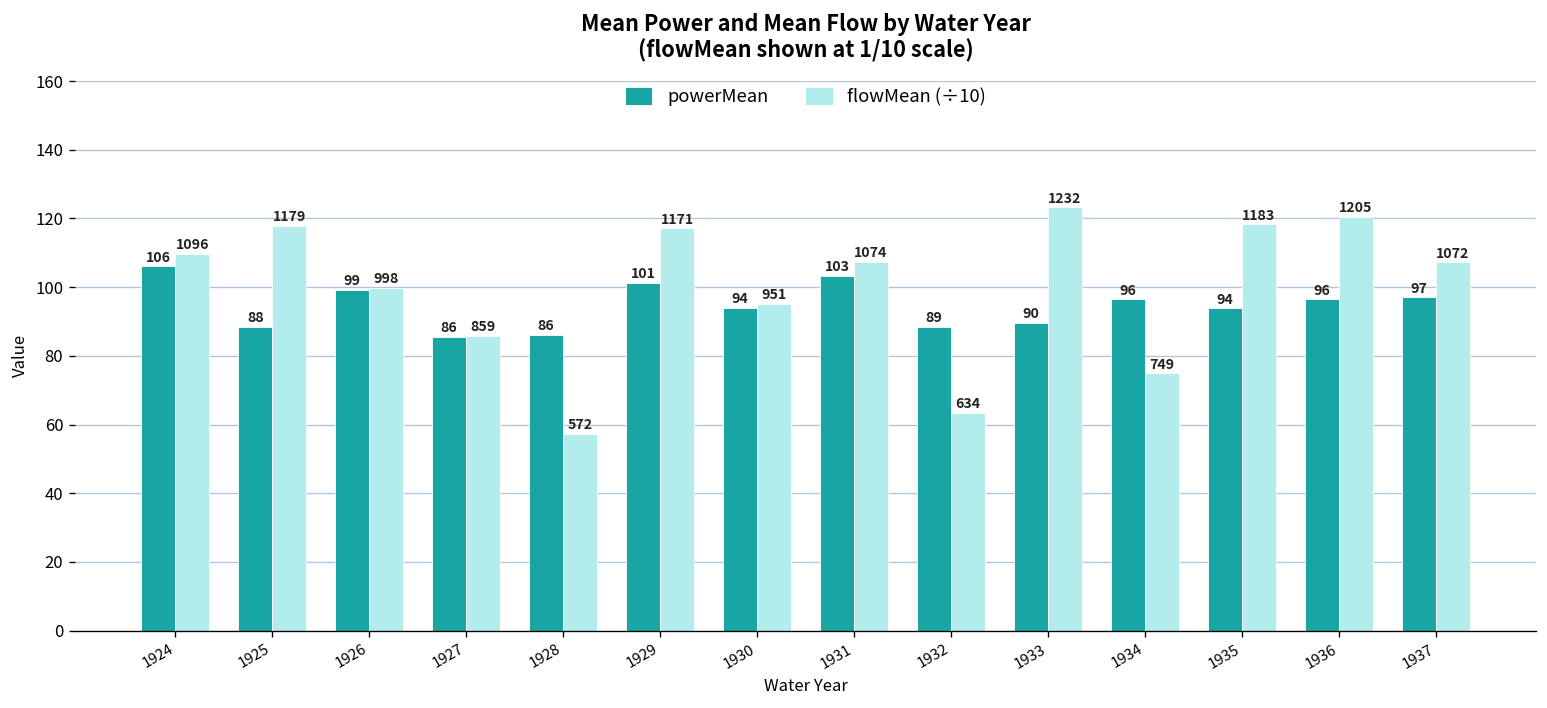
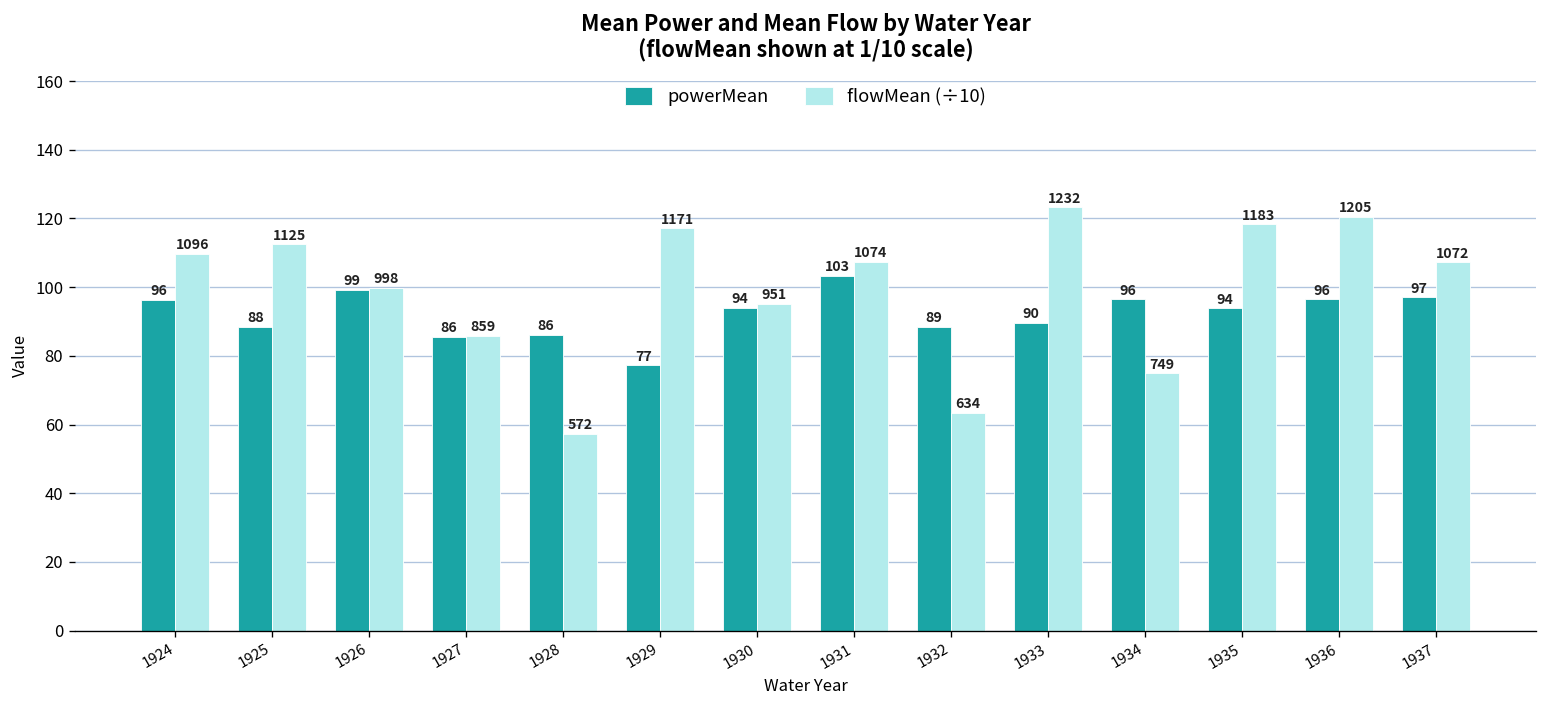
  {
    "powerMean": {
-     "1924": 106,
+     "1924": 96,
      "1925": 88,
      "1926": 99,
      "1927": 86,
      "1928": 86,
-     "1929": 101,
+     "1929": 77,
      "1930": 94,
      "1931": 103,
      "1932": 89,
      "1933": 90,
      "1934": 96,
      "1935": 94,
      "1936": 96,
      "1937": 97
    },
    "flowMean (÷10)": {
-     "1925": 1179
+     "1925": 1125
    }
  }
